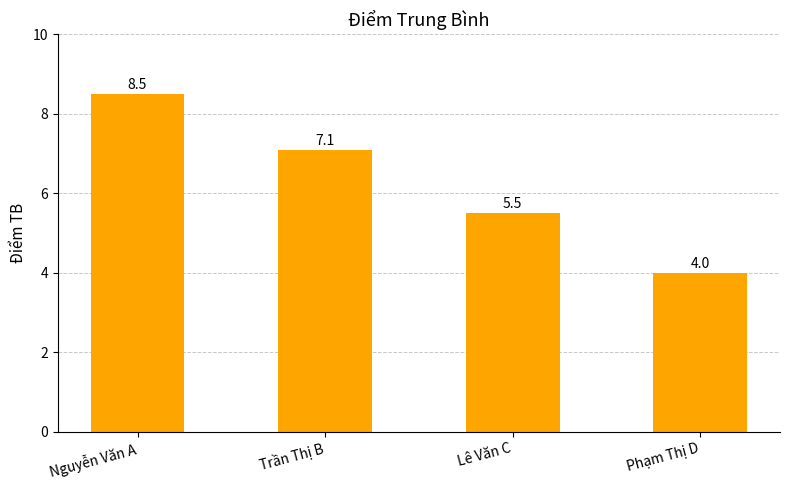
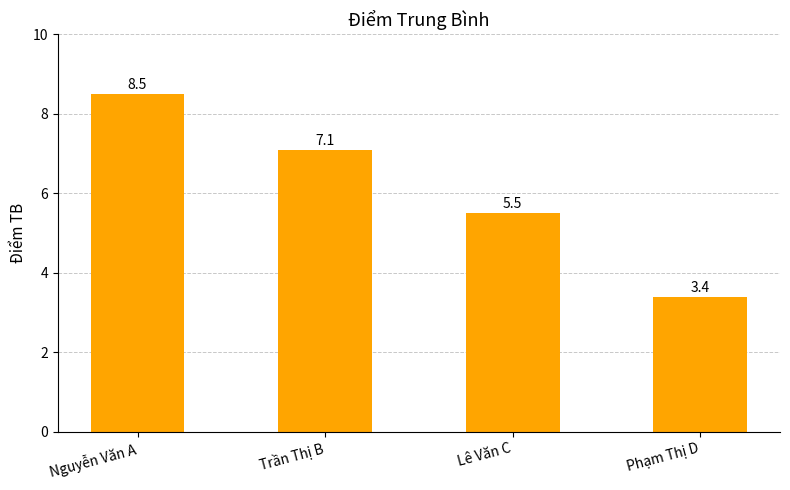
  {
    "Nguyễn Văn A": 8.5,
    "Trần Thị B": 7.1,
    "Lê Văn C": 5.5,
-   "Phạm Thị D": 4.0
+   "Phạm Thị D": 3.4
  }
